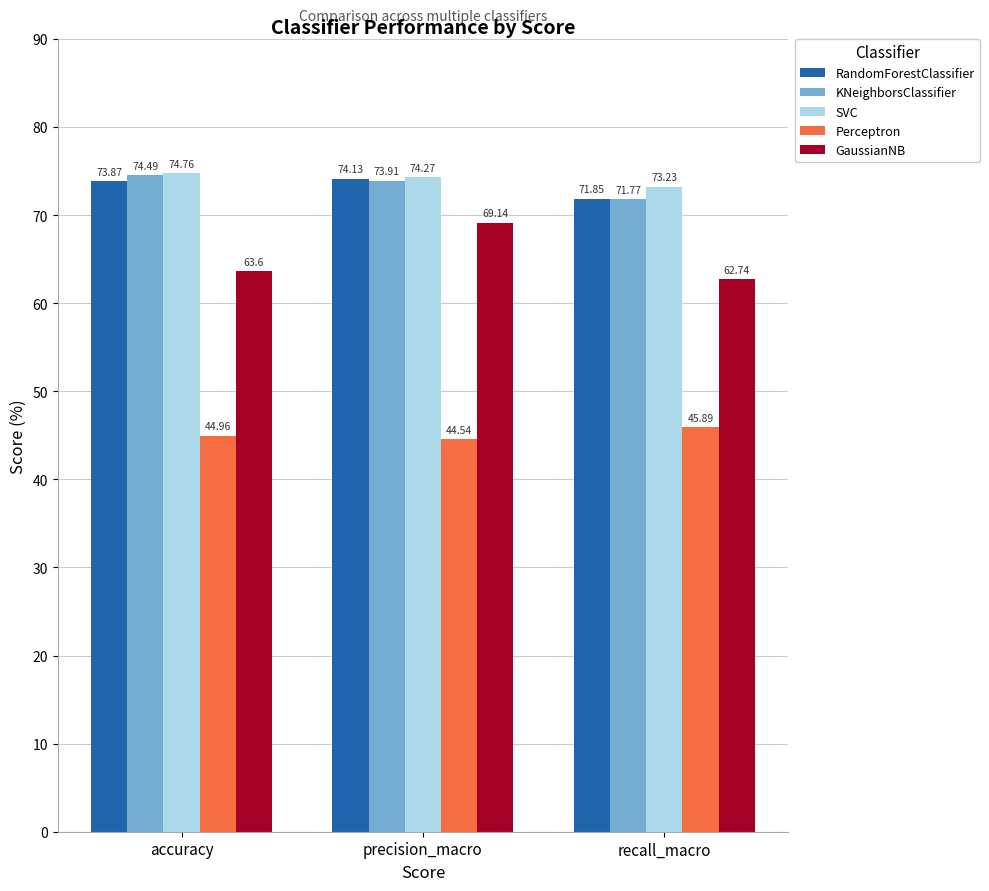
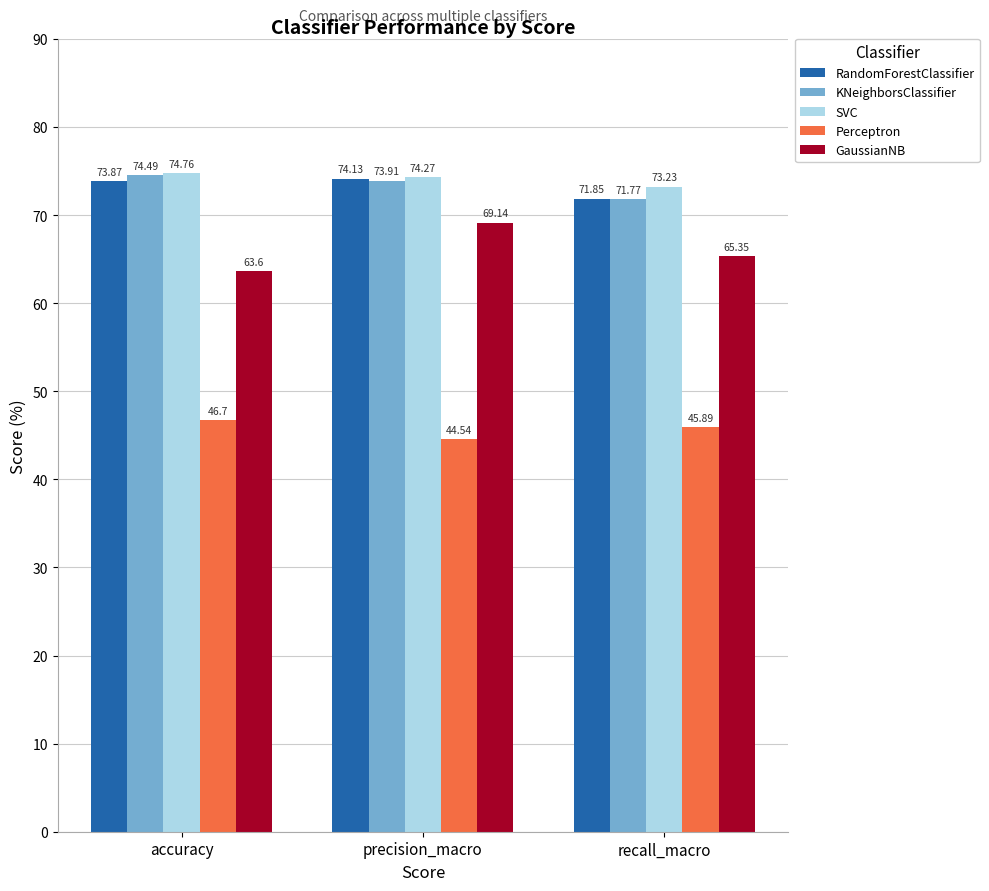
  {
    "RandomForestClassifier": {
      "accuracy": 73.87,
      "precision_macro": 74.13,
      "recall_macro": 71.85
    },
    "KNeighborsClassifier": {
      "accuracy": 74.49,
      "precision_macro": 73.91,
      "recall_macro": 71.77
    },
    "SVC": {
      "accuracy": 74.76,
      "precision_macro": 74.27,
      "recall_macro": 73.23
    },
    "Perceptron": {
-     "accuracy": 44.96,
+     "accuracy": 46.7,
      "precision_macro": 44.54,
      "recall_macro": 45.89
    },
    "GaussianNB": {
      "accuracy": 63.6,
      "precision_macro": 69.14,
-     "recall_macro": 62.74
+     "recall_macro": 65.35
    }
  }
